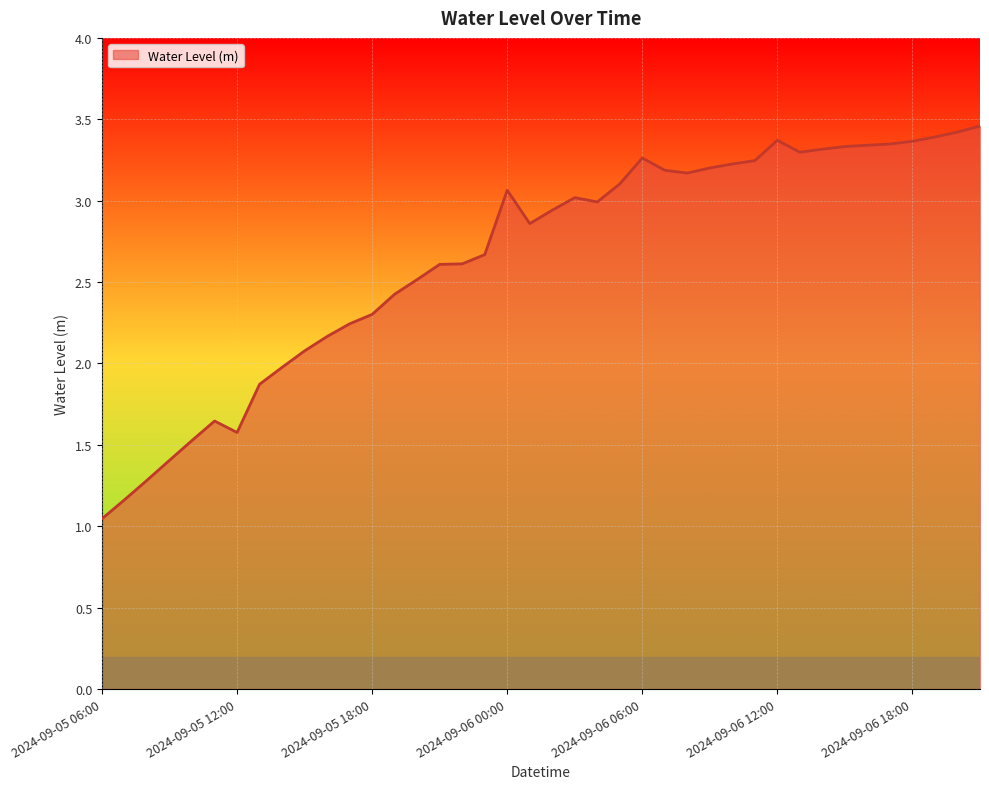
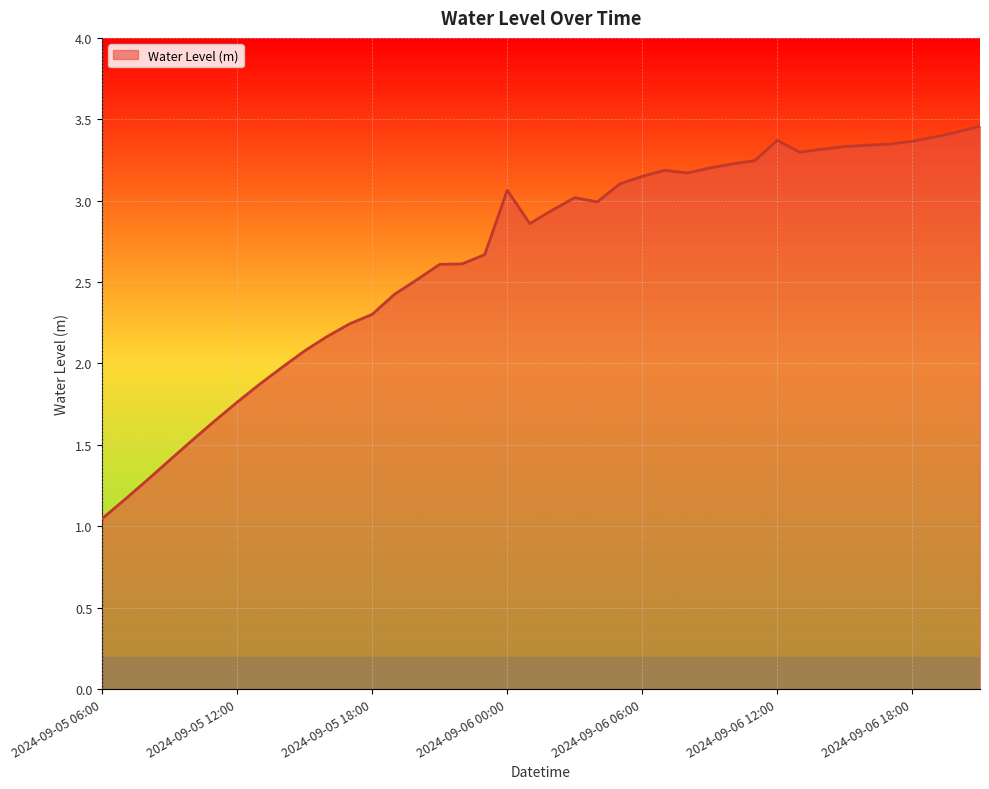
  {
    "2024-09-05 06:00": 1.05,
-   "2024-09-05 12:00": 1.58,
+   "2024-09-05 12:00": 1.76,
    "2024-09-05 18:00": 2.30,
    "2024-09-06 00:00": 3.06,
-   "2024-09-06 06:00": 3.26,
+   "2024-09-06 06:00": 3.15,
    "2024-09-06 12:00": 3.37,
    "2024-09-06 18:00": 3.36
  }
